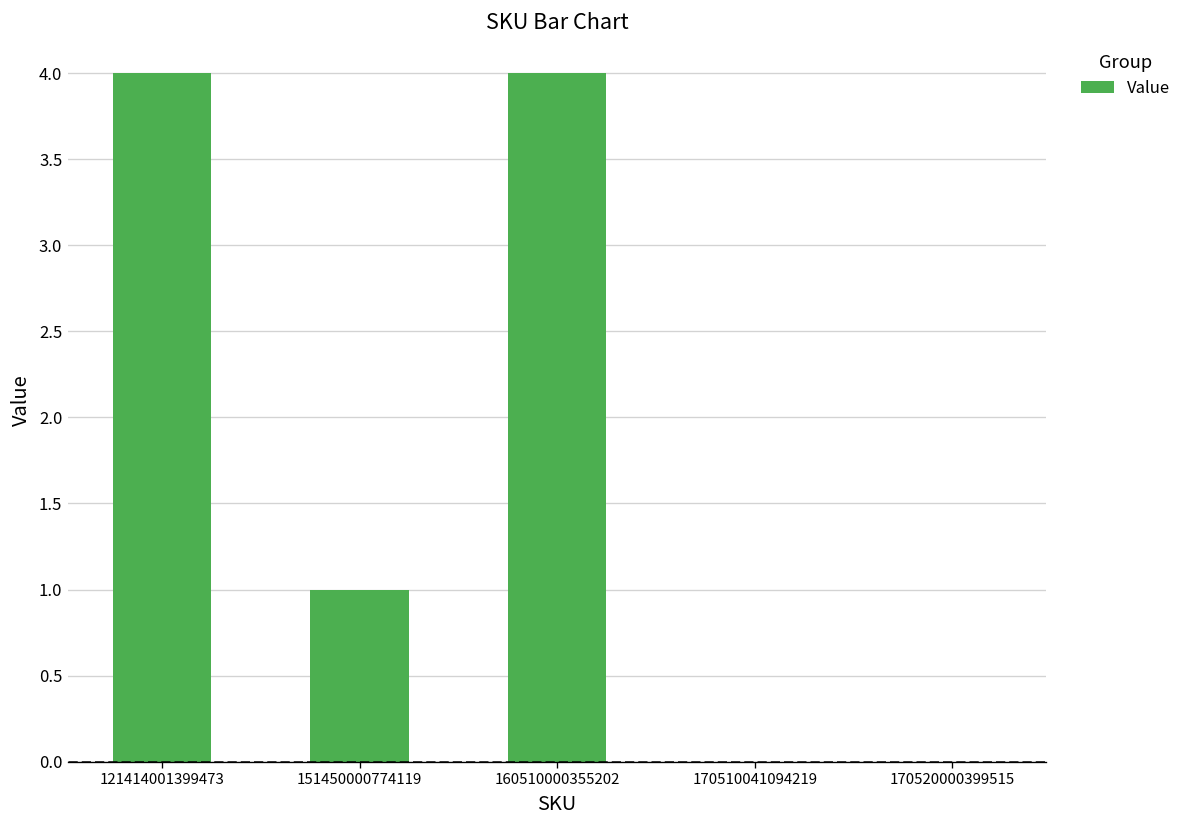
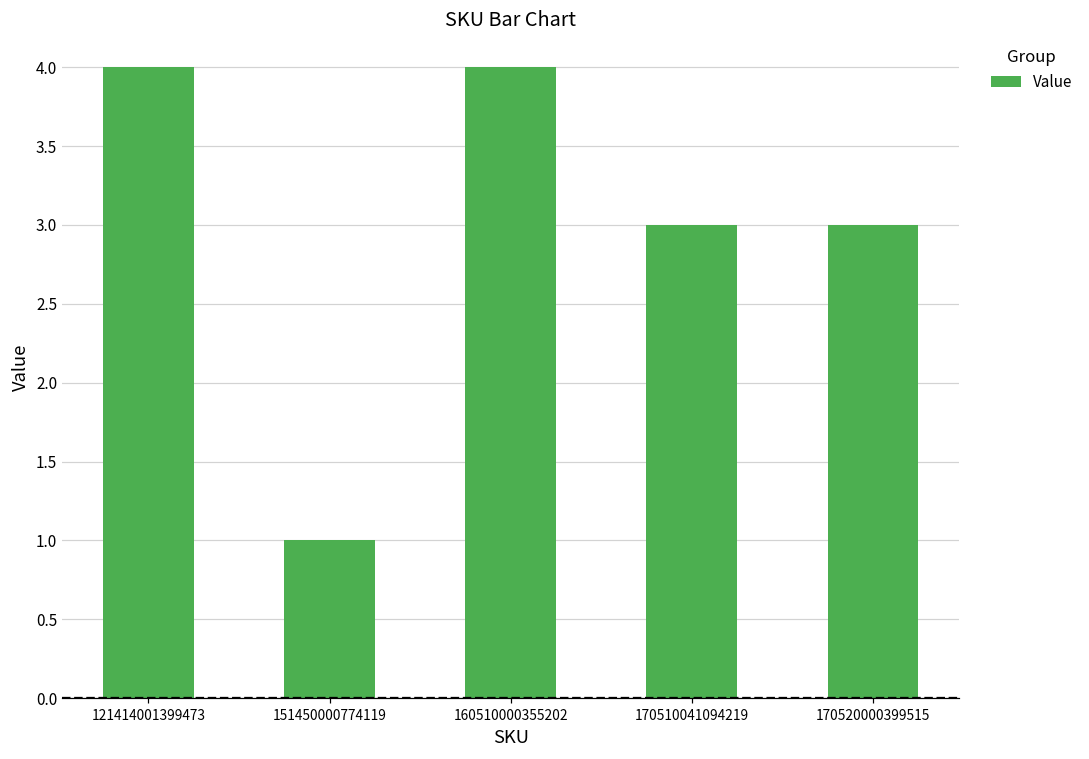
  {
    "121414001399473": 4,
    "151450000774119": 1,
    "160510000355202": 4,
-   "170510041094219": 0,
-   "170520000399515": 0
+   "170510041094219": 3,
+   "170520000399515": 3
  }
